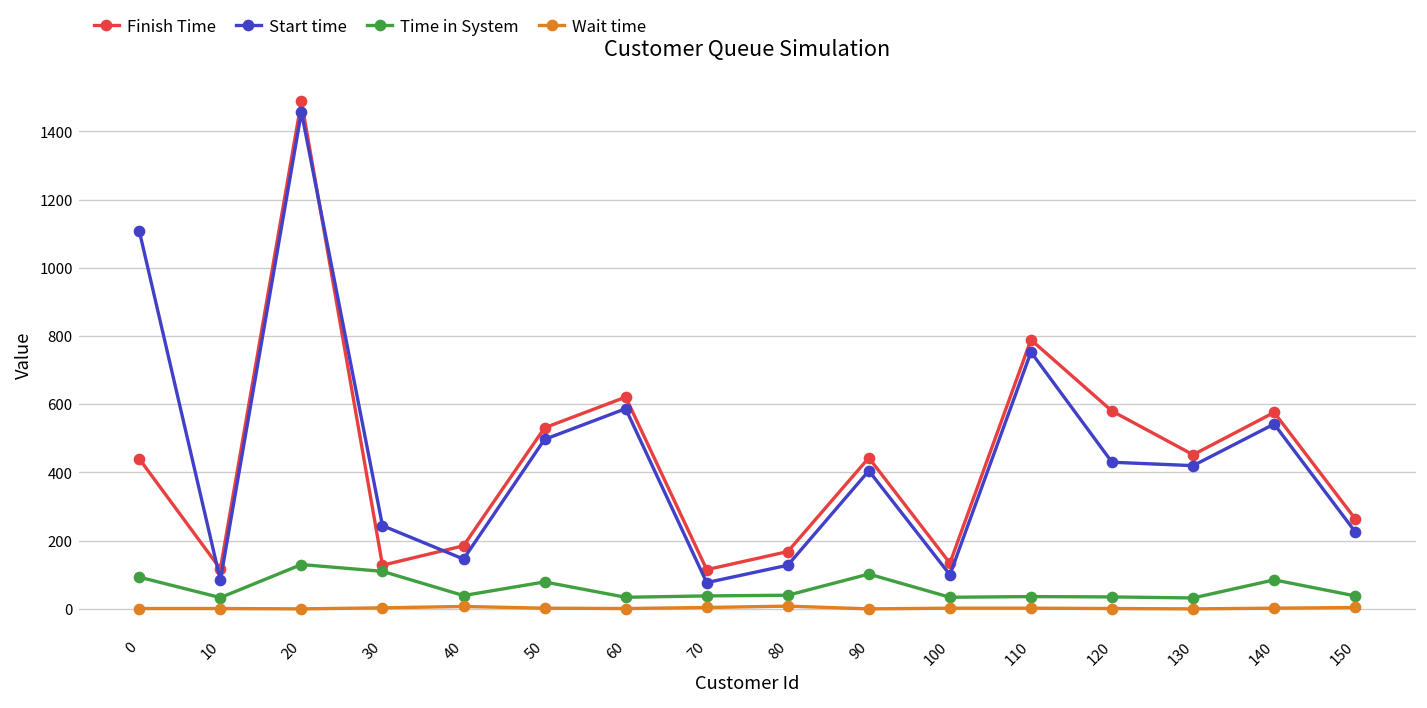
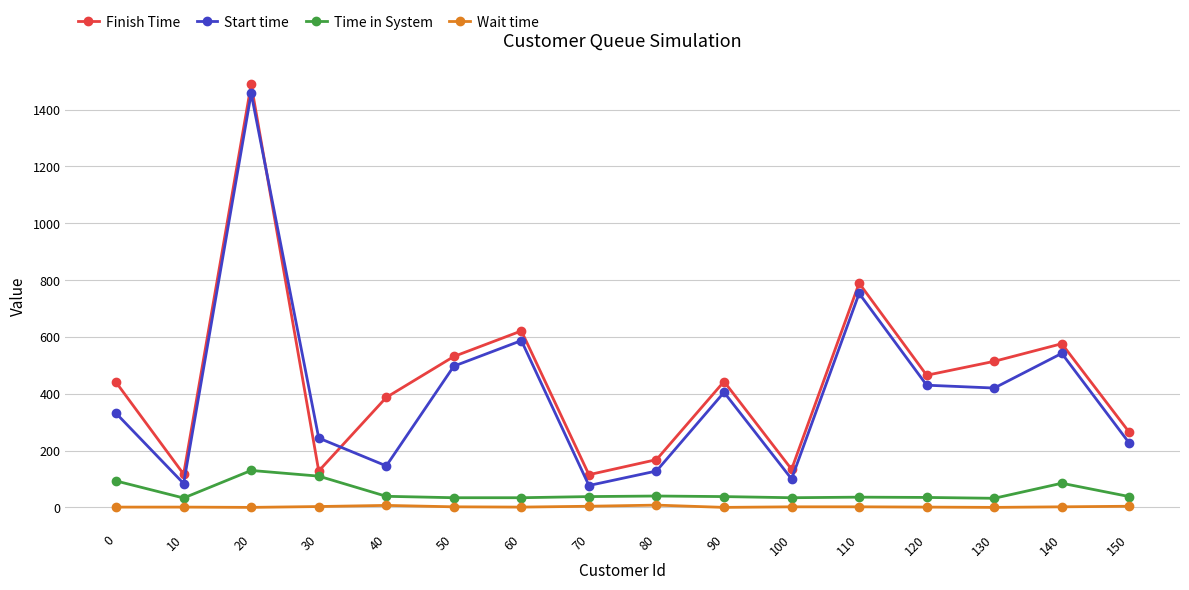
  {
    "Finish Time": {
      "0": 440,
      "10": 120,
      "20": 1490,
      "30": 130,
-     "40": 190,
+     "40": 390,
      "50": 530,
      "60": 620,
      "70": 120,
      "80": 170,
      "90": 440,
      "100": 130,
      "110": 790,
-     "120": 580,
-     "130": 450,
+     "120": 470,
+     "130": 510,
      "140": 580,
      "150": 260
    },
    "Start time": {
-     "0": 1110,
+     "0": 330,
      "10": 80,
      "20": 1460,
      "30": 240,
      "40": 150,
      "50": 500,
      "60": 590,
      "70": 80,
      "80": 130,
      "90": 410,
      "100": 100,
      "110": 750,
      "120": 430,
      "130": 420,
      "140": 540,
      "150": 230
    },
    "Time in System": {
      "0": 90,
      "10": 30,
      "20": 130,
      "30": 110,
      "40": 40,
-     "50": 80,
+     "50": 30,
      "60": 30,
      "70": 40,
      "80": 40,
-     "90": 100,
+     "90": 40,
      "100": 30,
      "110": 40,
      "120": 40,
      "130": 30,
      "140": 90,
      "150": 40
    },
    "Wait time": {
      "0": 0,
      "10": 0,
      "20": 0,
      "30": 0,
      "40": 10,
      "50": 0,
      "60": 0,
      "70": 0,
      "80": 10,
      "90": 0,
      "100": 0,
      "110": 0,
      "120": 0,
      "130": 0,
      "140": 0,
      "150": 0
    }
  }
